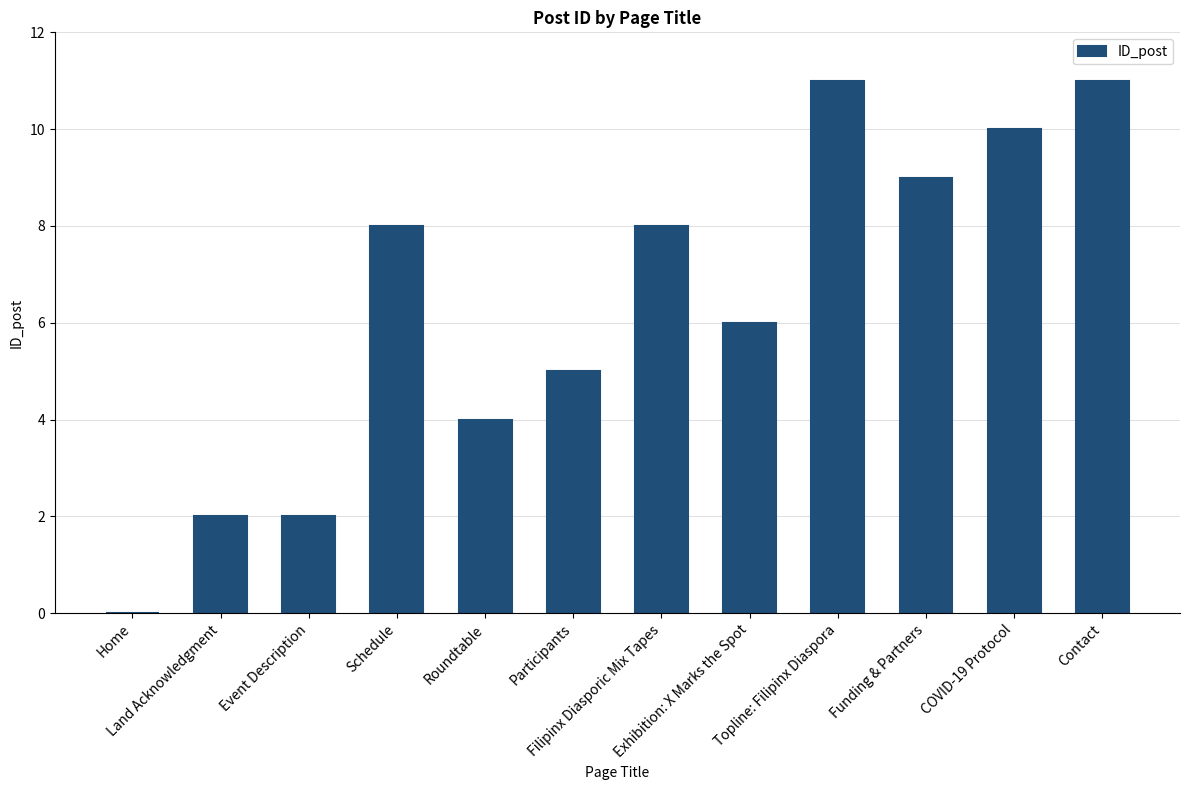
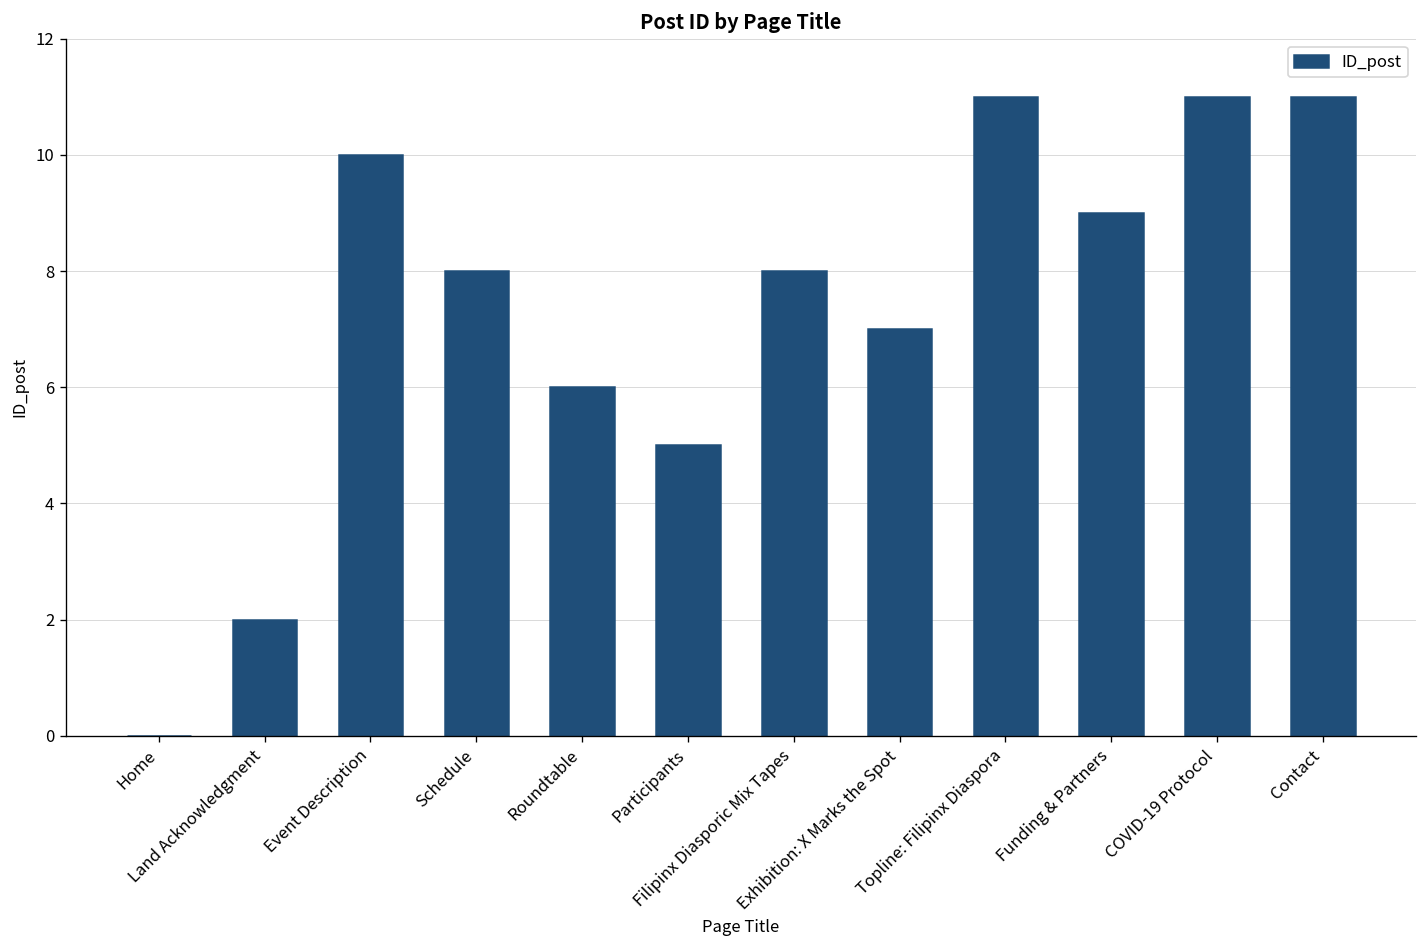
  {
    "Home": 0,
    "Land Acknowledgment": 2,
-   "Event Description": 2,
+   "Event Description": 10,
    "Schedule": 8,
-   "Roundtable": 4,
+   "Roundtable": 6,
    "Participants": 5,
    "Filipinx Diasporic Mix Tapes": 8,
-   "Exhibition: X Marks the Spot": 6,
+   "Exhibition: X Marks the Spot": 7,
    "Topline: Filipinx Diaspora": 11,
    "Funding & Partners": 9,
-   "COVID-19 Protocol": 10,
+   "COVID-19 Protocol": 11,
    "Contact": 11
  }
